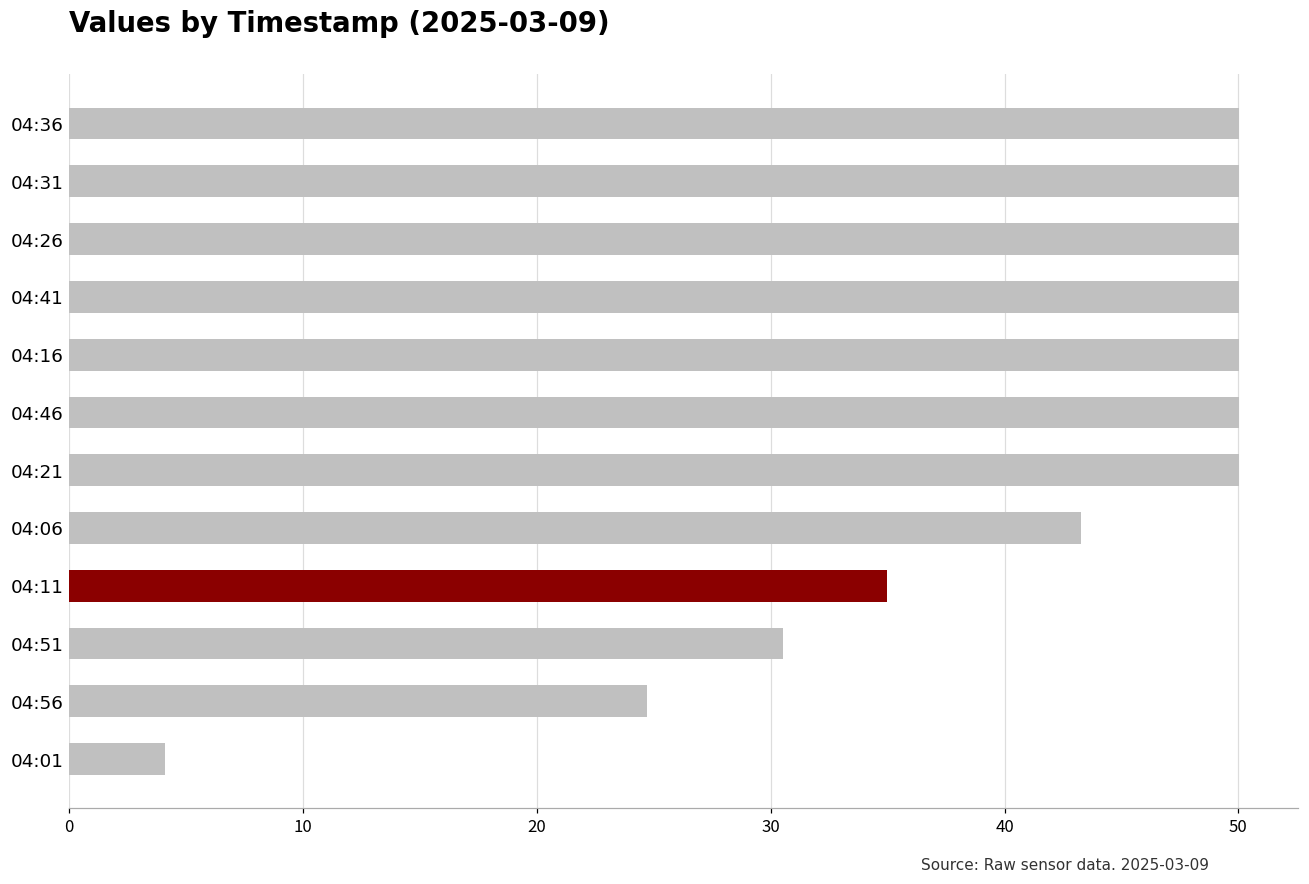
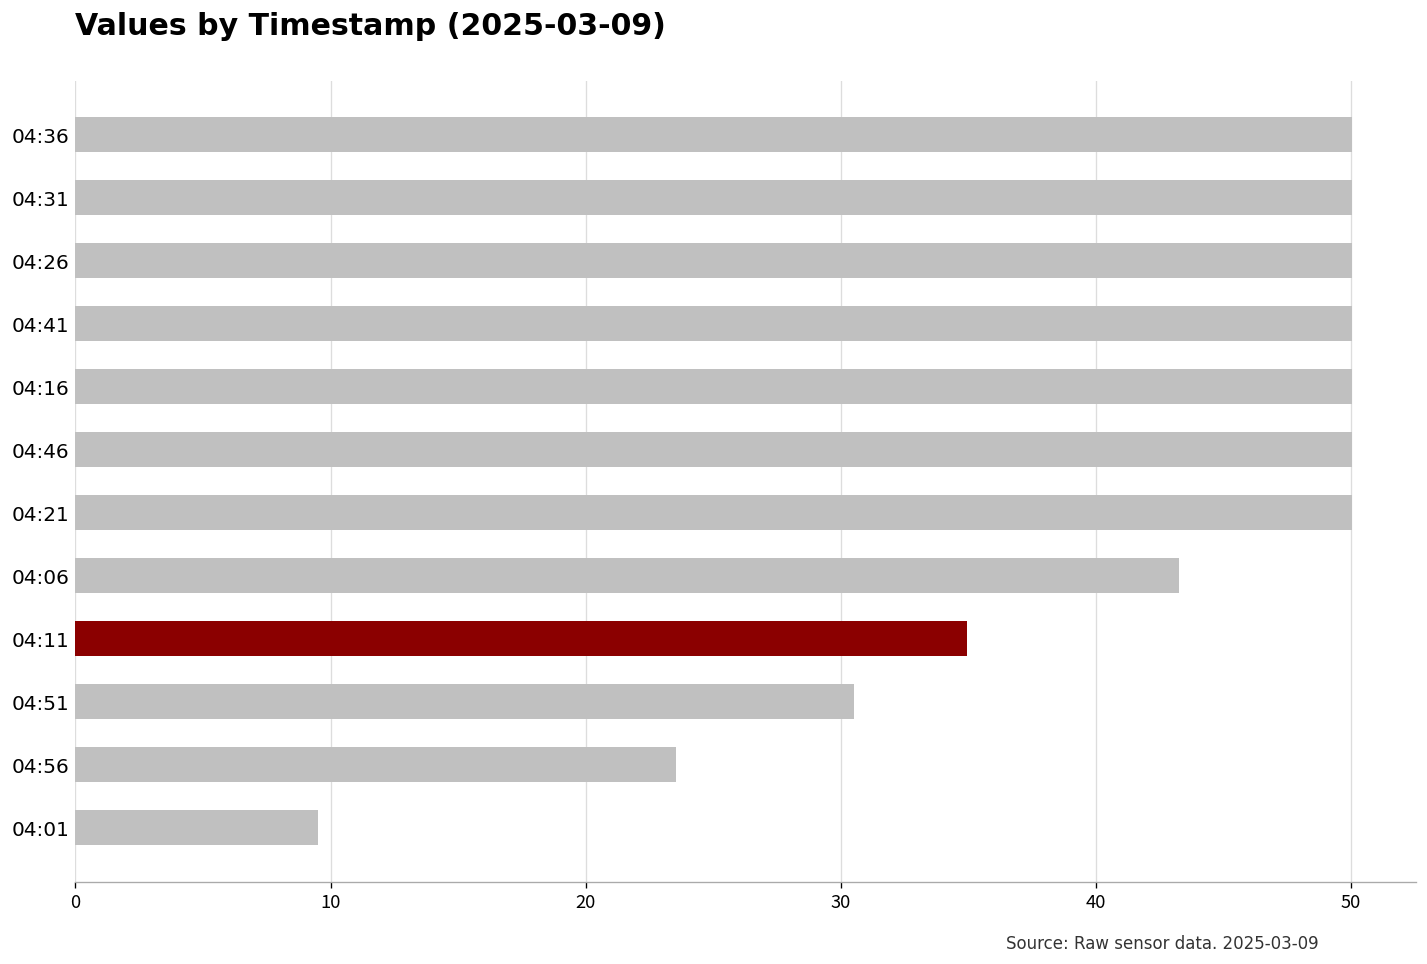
  {
    "04:36": 50.0,
    "04:31": 50.0,
    "04:26": 50.0,
    "04:41": 50.0,
    "04:16": 50.0,
    "04:46": 50.0,
    "04:21": 50.0,
    "04:06": 43.3,
    "04:11": 35.0,
    "04:51": 30.5,
-   "04:56": 24.7,
-   "04:01": 4.1
+   "04:56": 23.6,
+   "04:01": 9.5
  }
